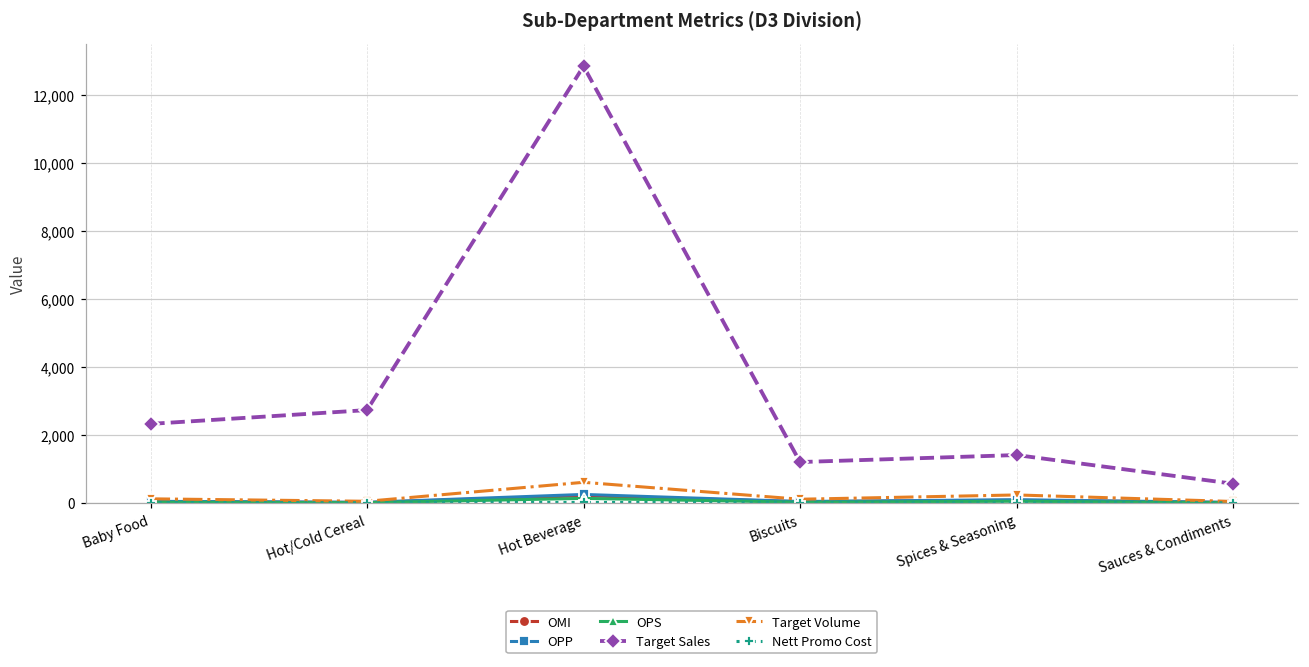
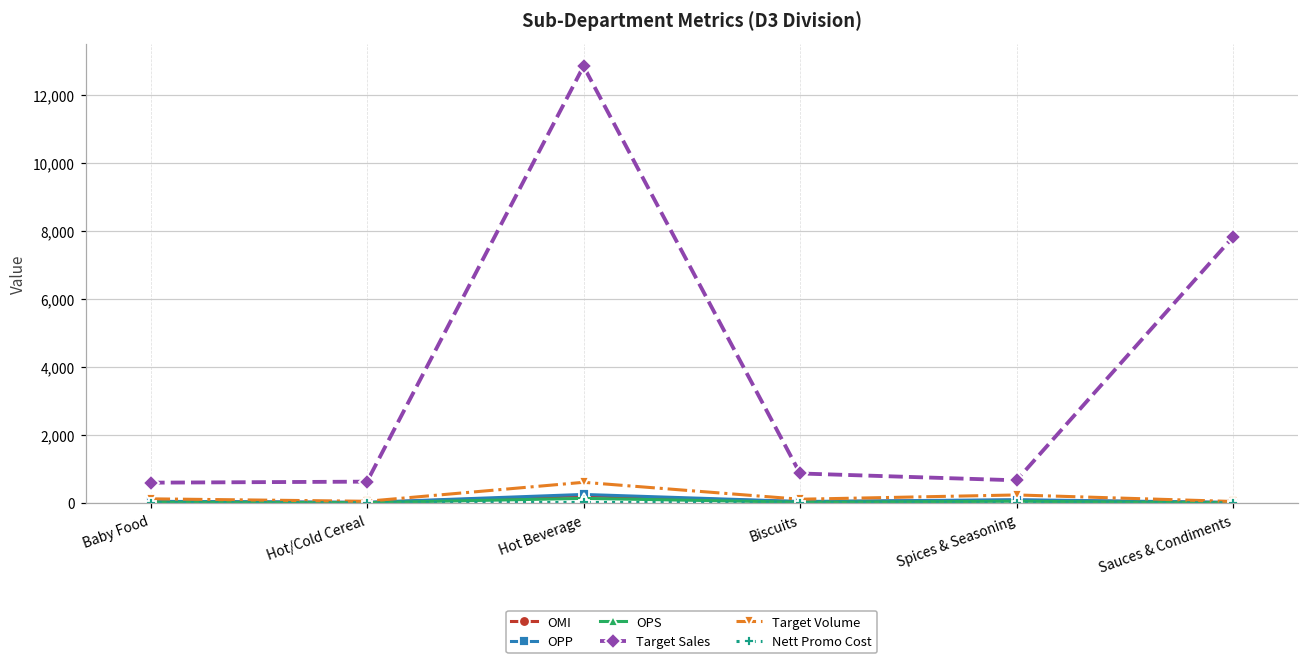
  {
    "Target Sales": {
-     "Baby Food": "2,300",
-     "Hot/Cold Cereal": "2,700",
+     "Baby Food": "600",
+     "Hot/Cold Cereal": "600",
      "Hot Beverage": "12,800",
-     "Biscuits": "1,200",
-     "Spices & Seasoning": "1,400",
-     "Sauces & Condiments": "600"
+     "Biscuits": "900",
+     "Spices & Seasoning": "700",
+     "Sauces & Condiments": "7,800"
    },
    "Target Volume": {
      "Hot Beverage": "600",
      "Spices & Seasoning": "200"
    }
  }
